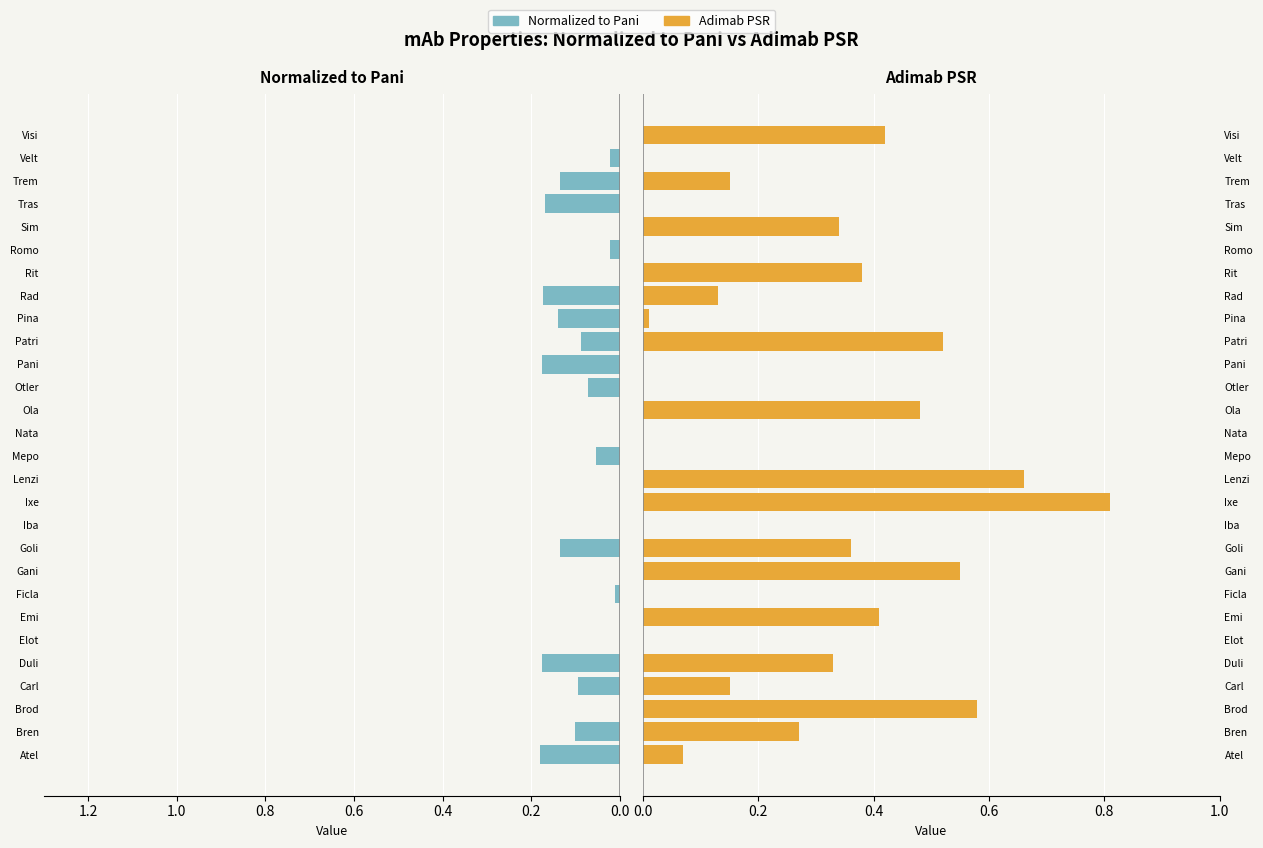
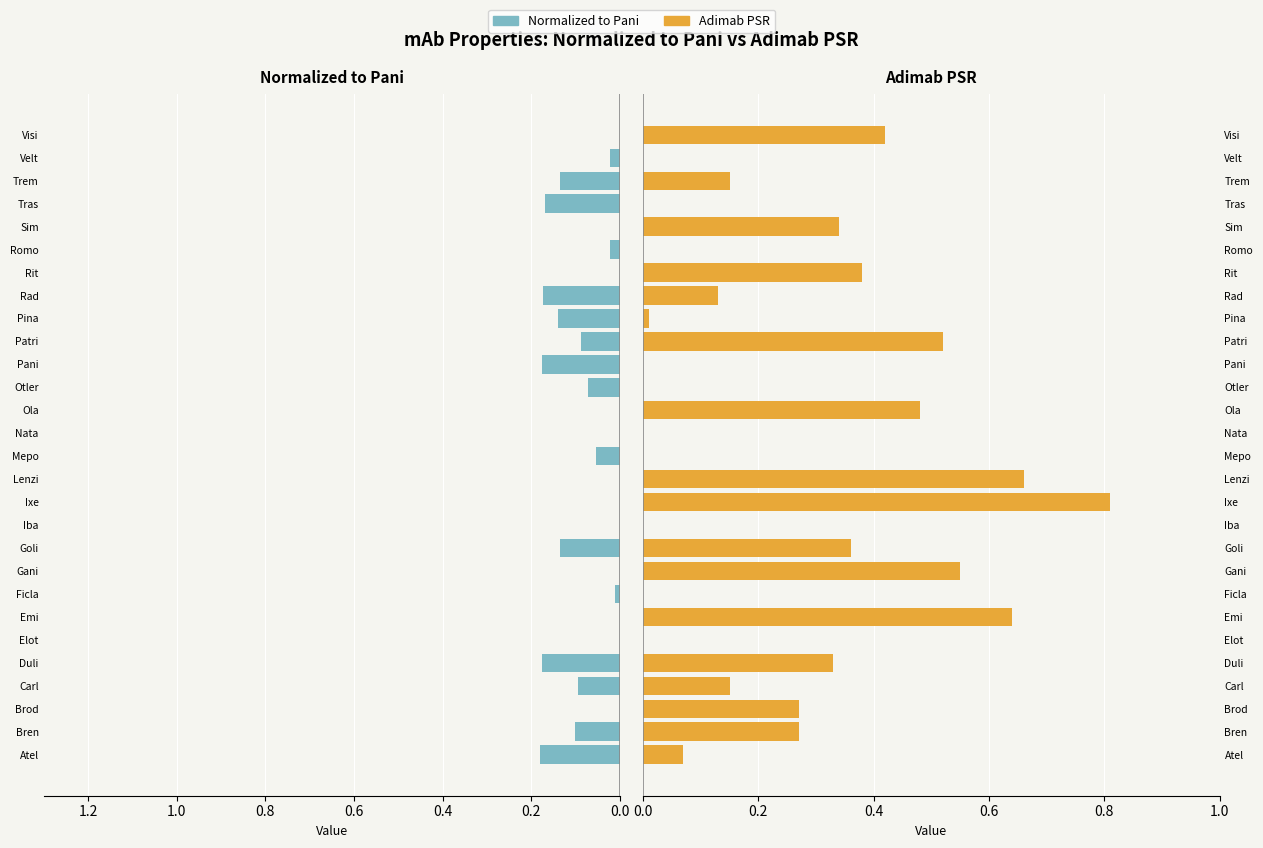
  {
    "Adimab PSR": {
      "Visi": 0.42,
      "Velt": 0.00,
      "Trem": 0.15,
      "Tras": 0.00,
      "Sim": 0.34,
      "Romo": 0.00,
      "Rit": 0.38,
      "Rad": 0.13,
      "Pina": 0.01,
      "Patri": 0.52,
      "Pani": 0.00,
      "Otler": 0.00,
      "Ola": 0.48,
      "Nata": 0.00,
      "Mepo": 0.00,
      "Lenzi": 0.66,
      "Ixe": 0.81,
      "Iba": 0.00,
      "Goli": 0.36,
      "Gani": 0.55,
      "Ficla": 0.00,
-     "Emi": 0.41,
+     "Emi": 0.64,
      "Elot": 0.00,
      "Duli": 0.33,
      "Carl": 0.15,
-     "Brod": 0.58,
+     "Brod": 0.27,
      "Bren": 0.27,
      "Atel": 0.07
    }
  }
